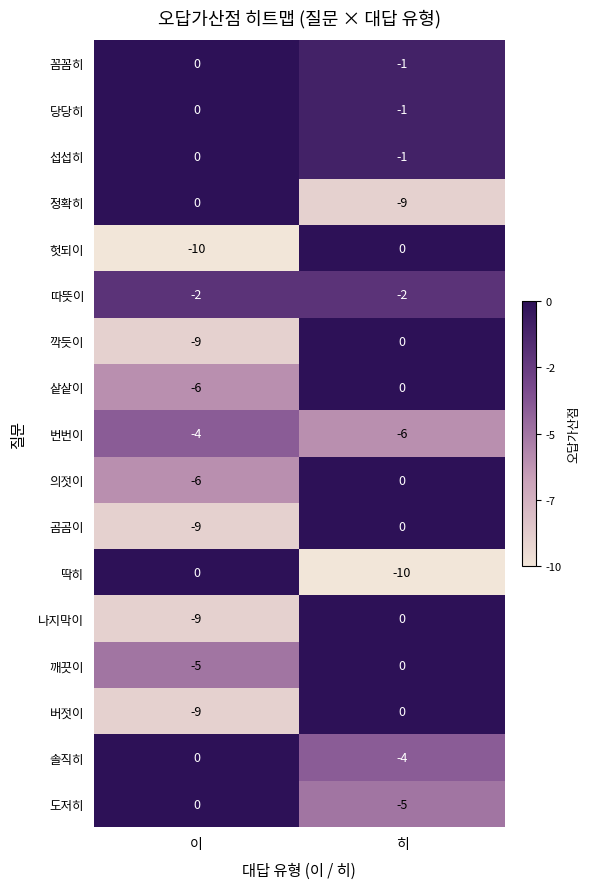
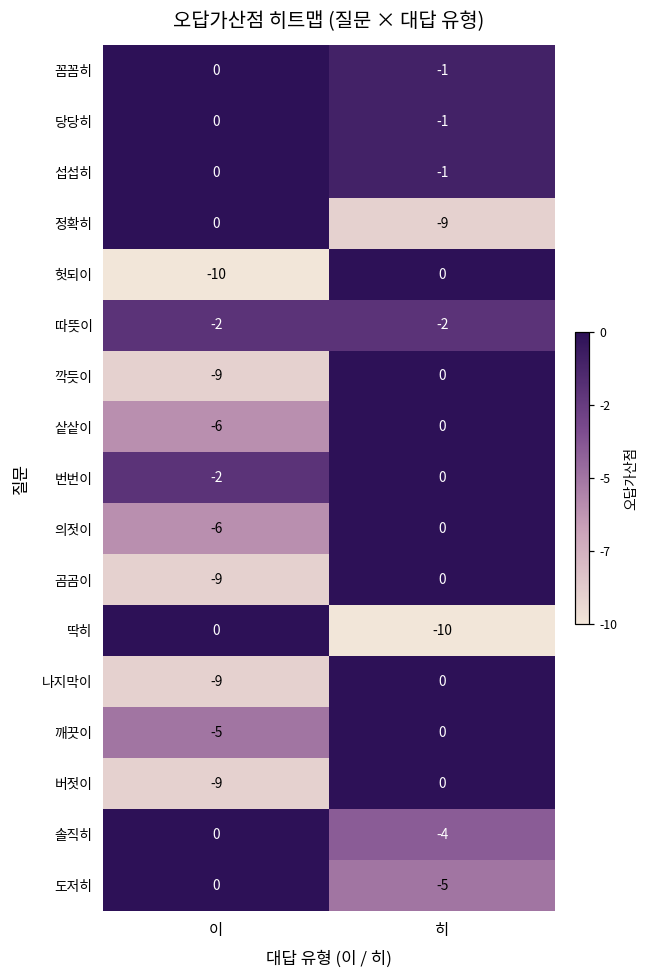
  {
    "꼼꼼히": {
      "이": 0,
      "히": -1
    },
    "당당히": {
      "이": 0,
      "히": -1
    },
    "섭섭히": {
      "이": 0,
      "히": -1
    },
    "정확히": {
      "이": 0,
      "히": -9
    },
    "헛되이": {
      "이": -10,
      "히": 0
    },
    "따뜻이": {
      "이": -2,
      "히": -2
    },
    "깍듯이": {
      "이": -9,
      "히": 0
    },
    "샅샅이": {
      "이": -6,
      "히": 0
    },
    "번번이": {
-     "이": -4,
-     "히": -6
+     "이": -2,
+     "히": 0
    },
    "의젓이": {
      "이": -6,
      "히": 0
    },
    "곰곰이": {
      "이": -9,
      "히": 0
    },
    "딱히": {
      "이": 0,
      "히": -10
    },
    "나지막이": {
      "이": -9,
      "히": 0
    },
    "깨끗이": {
      "이": -5,
      "히": 0
    },
    "버젓이": {
      "이": -9,
      "히": 0
    },
    "솔직히": {
      "이": 0,
      "히": -4
    },
    "도저히": {
      "이": 0,
      "히": -5
    }
  }
